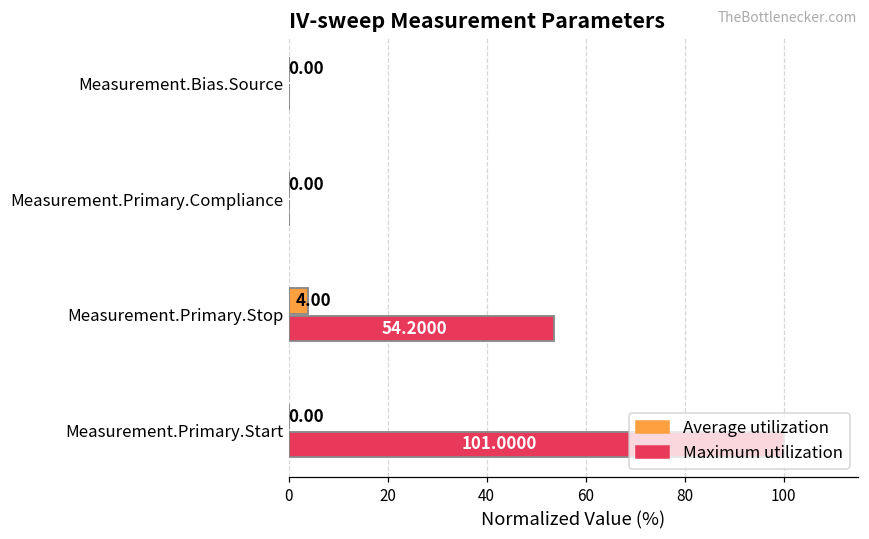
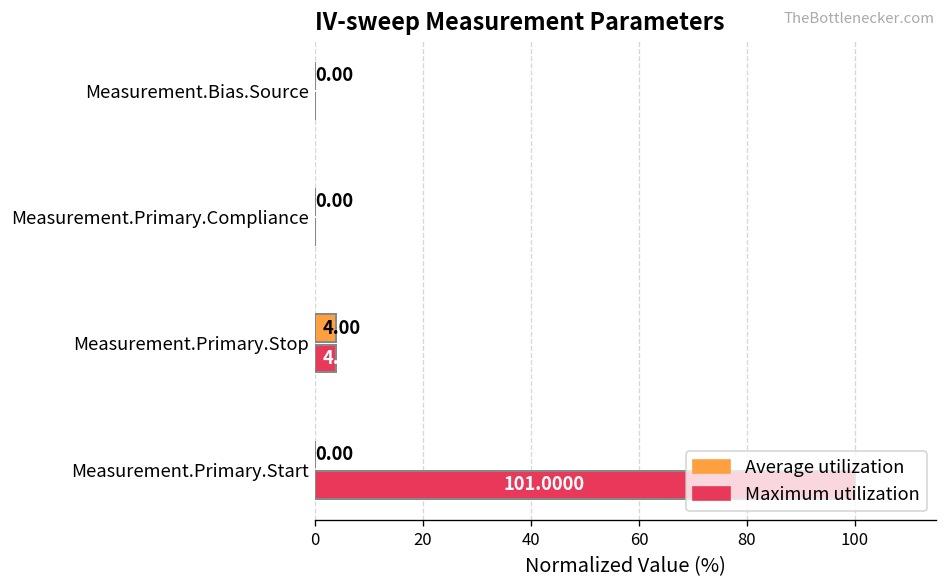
  {
    "Average utilization": {
      "Measurement.Bias.Source": 0.00,
      "Measurement.Primary.Compliance": 0.00,
      "Measurement.Primary.Start": 0.00
    },
    "Maximum utilization": {
-     "Measurement.Primary.Stop": 54
+     "Measurement.Primary.Stop": 4
    }
  }
